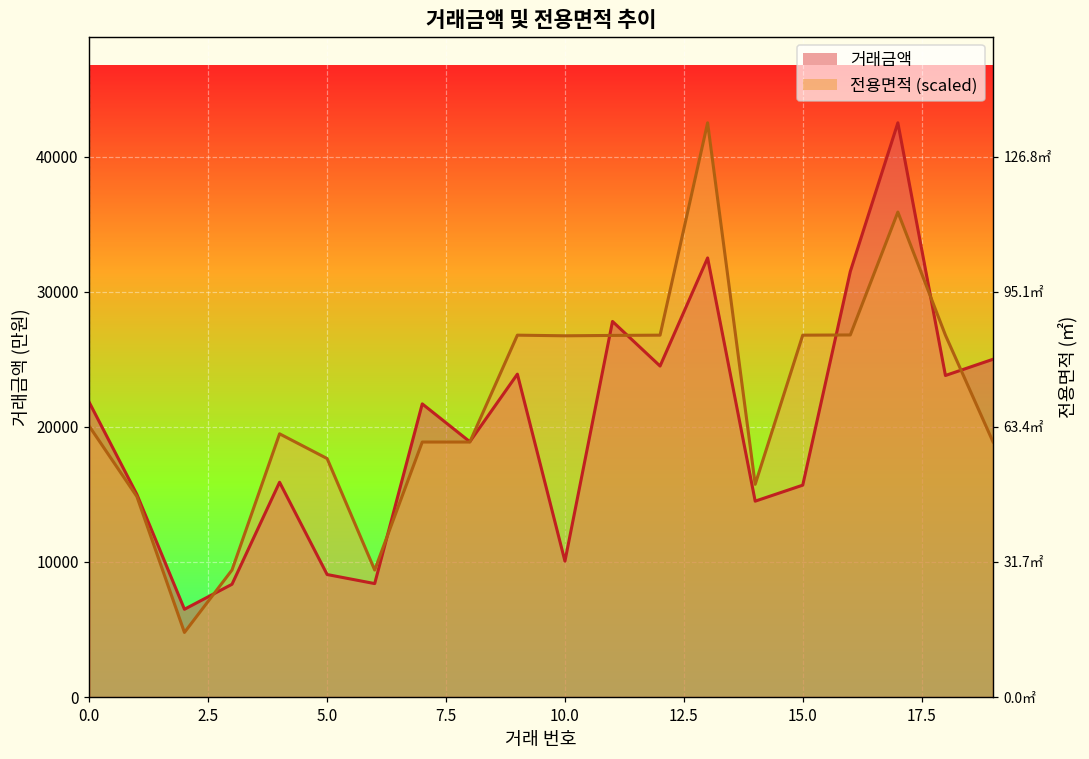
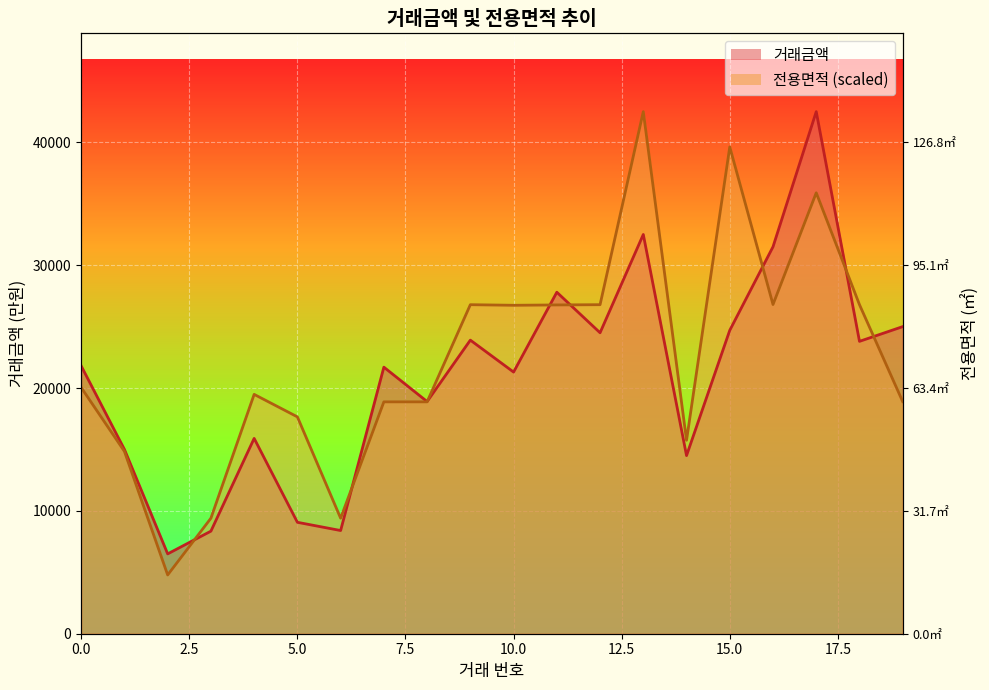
  {
    "거래금액": {
      "0.0": 21800,
      "5.0": 9100,
-     "10.0": 10100,
-     "15.0": 15700
+     "10.0": 21300,
+     "15.0": 24700
    },
    "전용면적 (scaled)": {
      "0.0": 20000,
      "5.0": 17700,
      "10.0": 26700,
-     "15.0": 26800
+     "15.0": 39600
    }
  }
